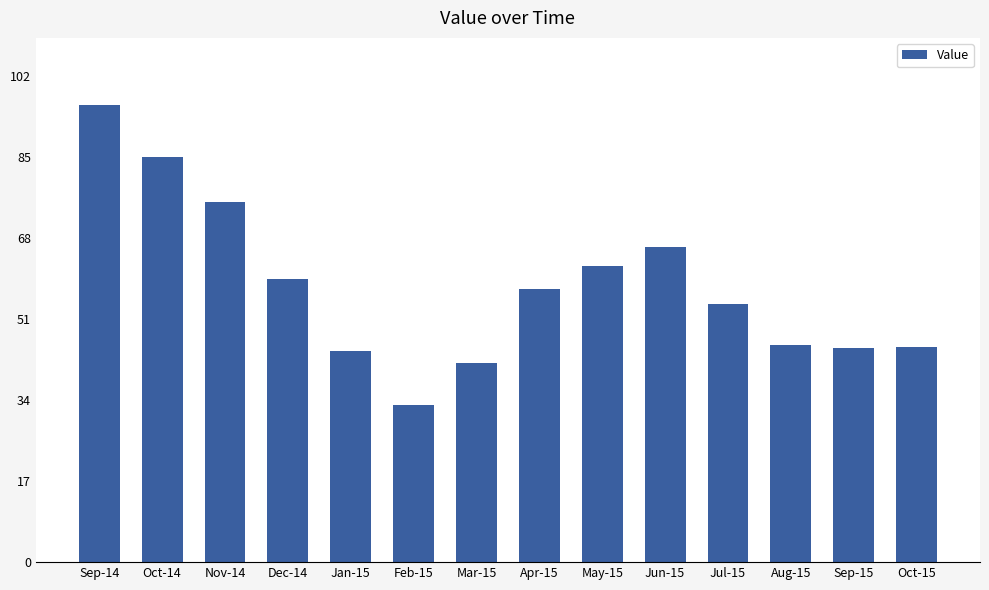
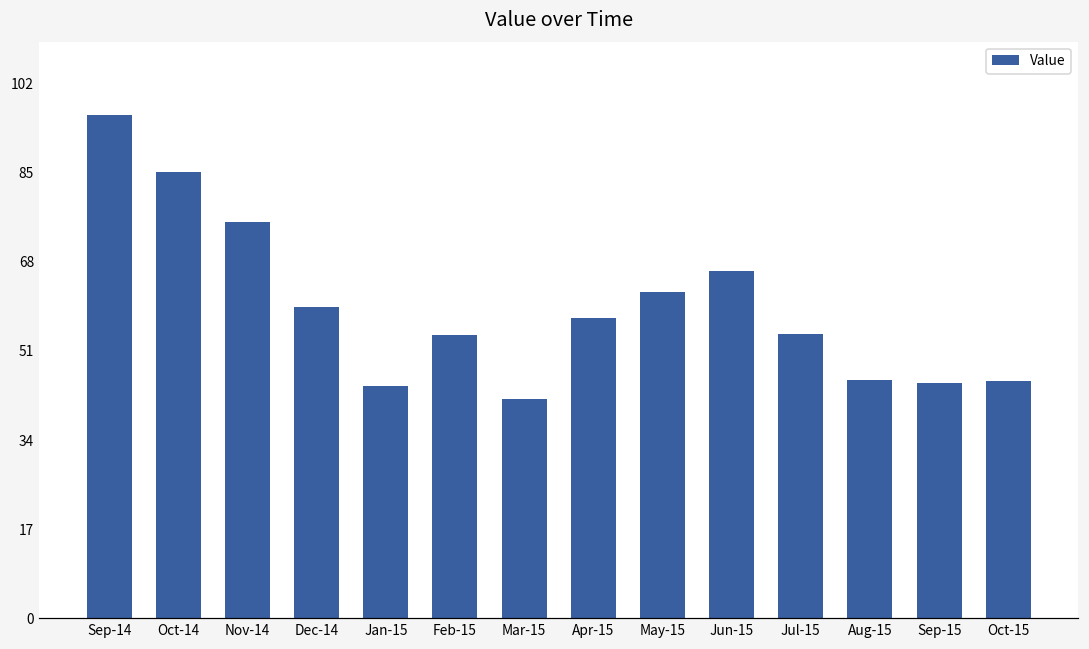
  {
    "Sep-14": 96,
    "Oct-14": 85,
    "Nov-14": 76,
    "Dec-14": 59,
    "Jan-15": 44,
-   "Feb-15": 33,
+   "Feb-15": 54,
    "Mar-15": 42,
    "Apr-15": 57,
    "May-15": 62,
    "Jun-15": 66,
    "Jul-15": 54,
    "Aug-15": 45,
    "Sep-15": 45,
    "Oct-15": 45
  }
